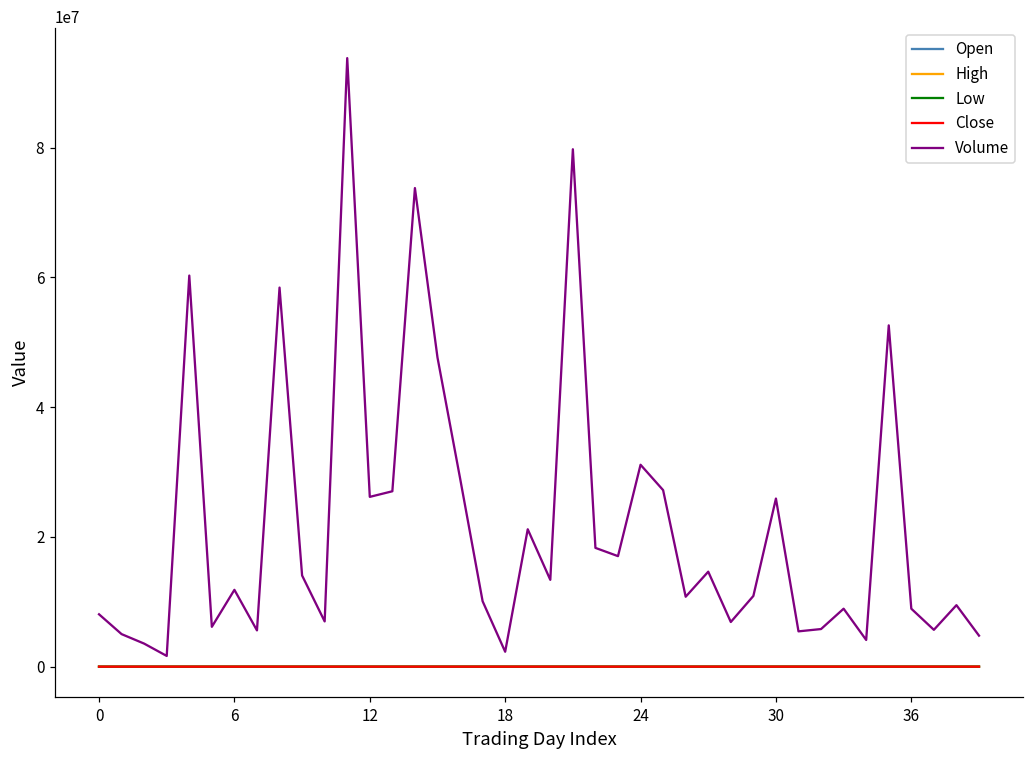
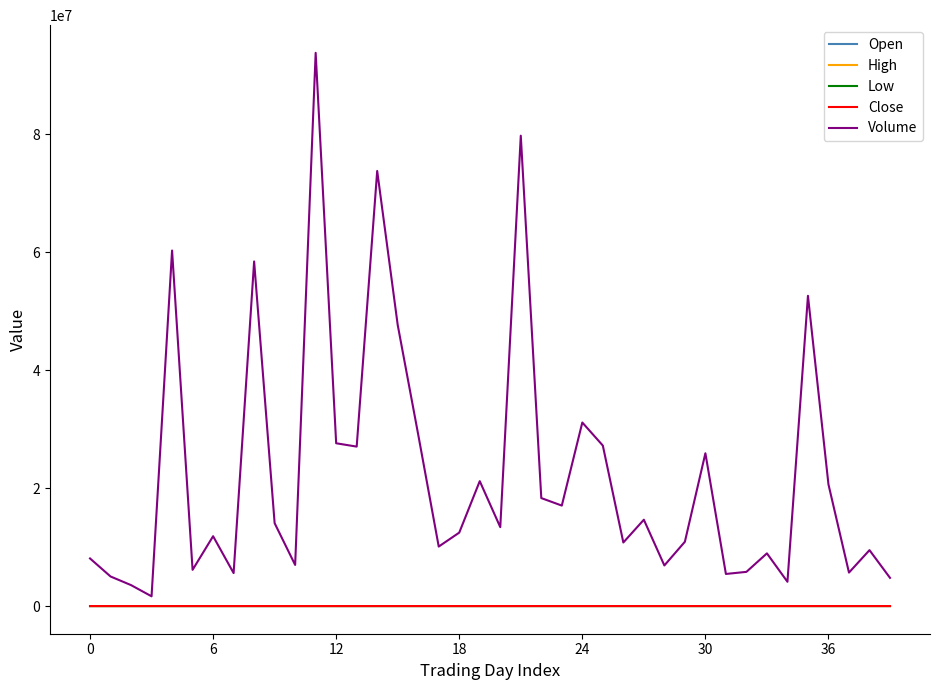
  {
    "Close": {
      "0": 0,
      "6": 0,
      "12": 0,
      "18": 0,
      "24": 0,
      "30": 0,
      "36": 0
    },
    "Volume": {
      "0": 8000000,
      "6": 12000000,
-     "12": 26000000,
-     "18": 2000000,
+     "12": 28000000,
+     "18": 12000000,
      "24": 31000000,
      "30": 26000000,
-     "36": 9000000
+     "36": 21000000
    }
  }
